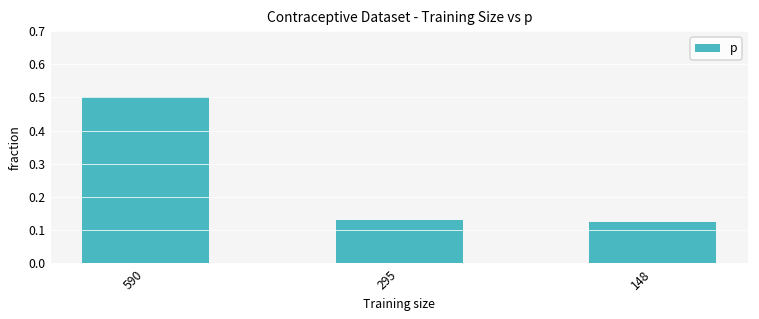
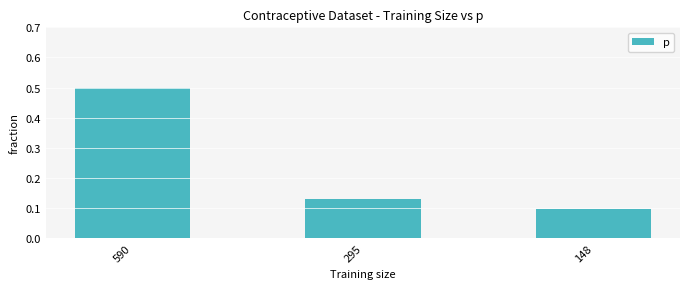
  {
    "590": 0.50,
    "295": 0.13,
-   "148": 0.13
+   "148": 0.10
  }
